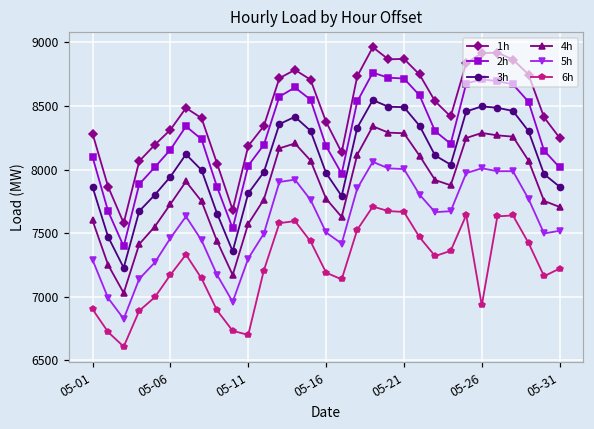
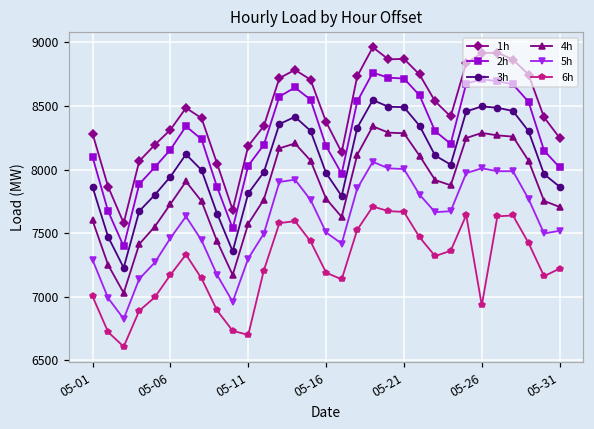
  {
    "6h": {
-     "05-01": 6900,
+     "05-01": 7000,
      "05-06": 7170,
      "05-11": 6700,
      "05-16": 7190,
      "05-21": 7670,
      "05-26": 6930,
      "05-31": 7220
    }
  }
